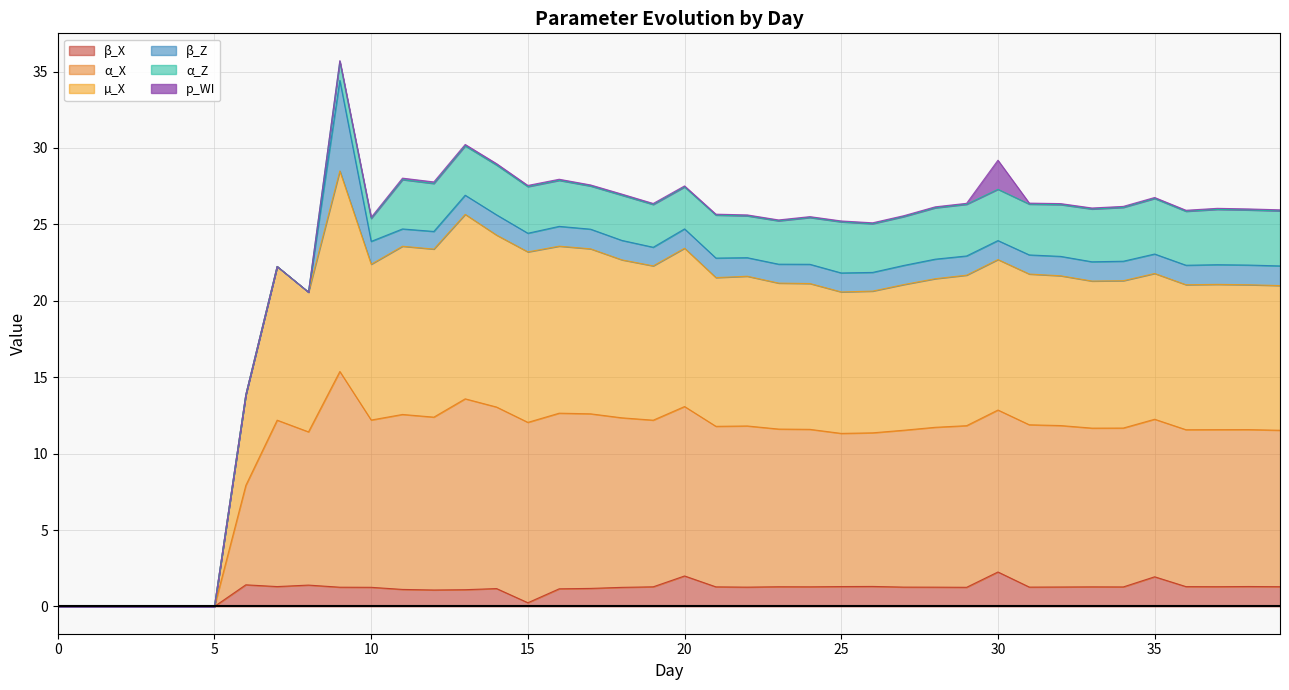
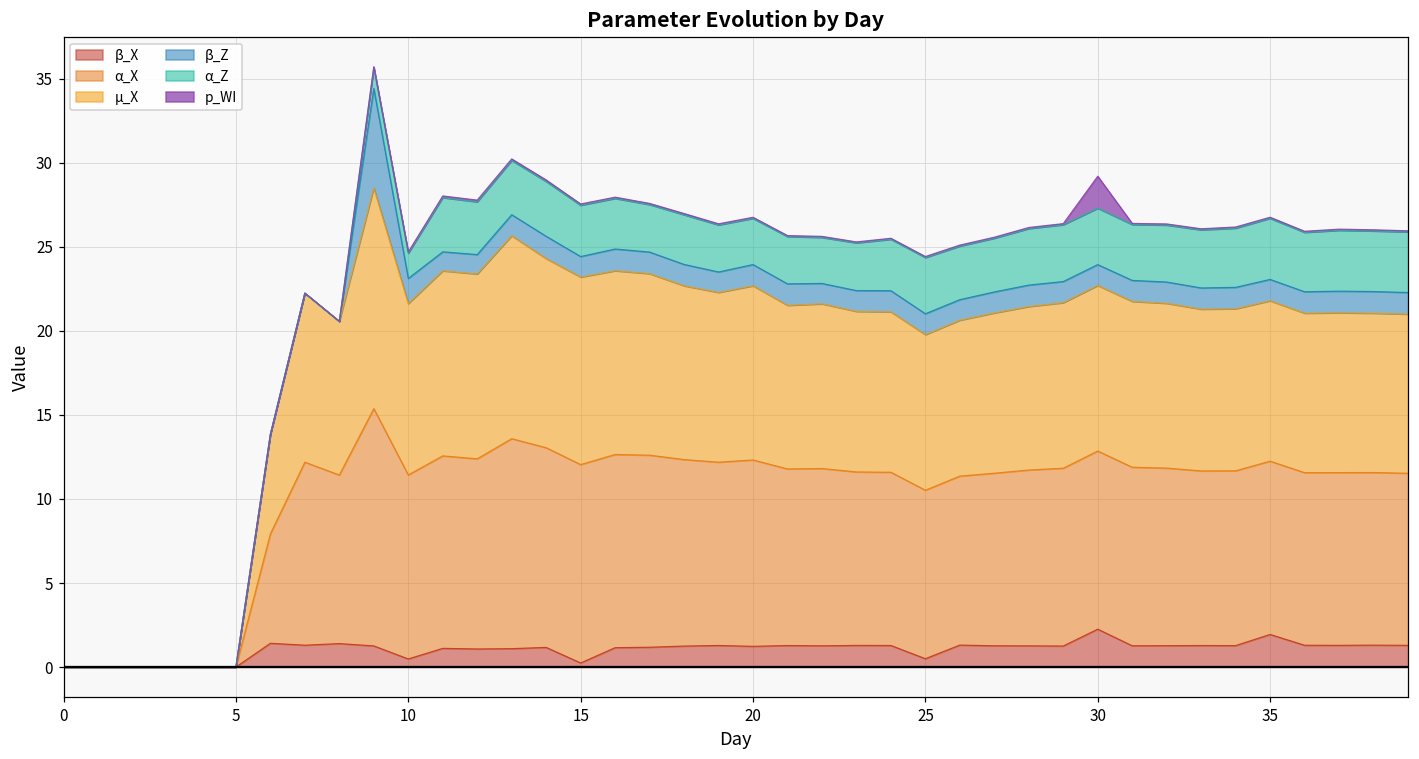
  {
    "β_X": {
-     "10": 1.3,
+     "10": 0.5,
      "15": 0.2,
-     "20": 2.0,
-     "25": 1.3,
+     "20": 1.2,
+     "25": 0.5,
      "30": 2.3,
      "35": 1.9
    },
    "p_WI": {
      "30": 1.9
    }
  }
